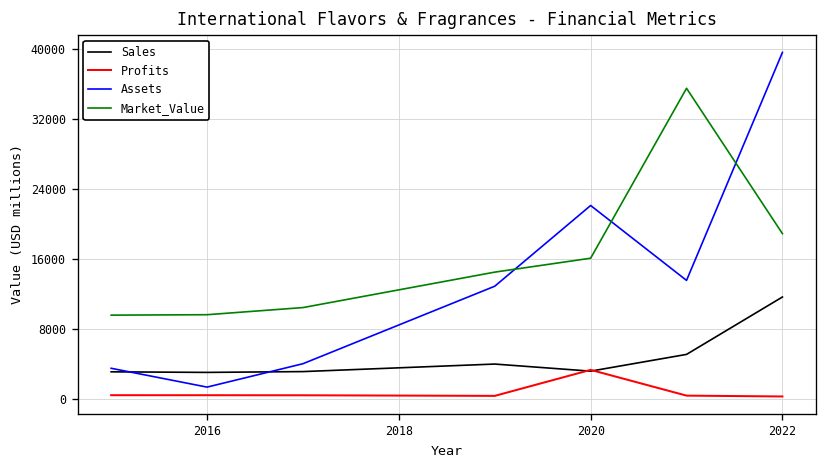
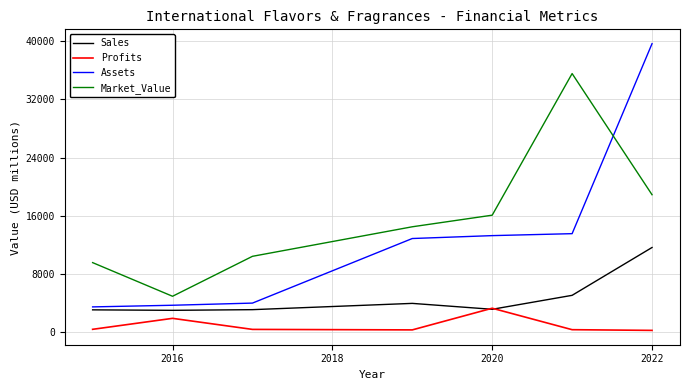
  {
    "Sales": {
      "2016": 3000,
      "2022": 12000
    },
    "Profits": {
-     "2016": 0,
+     "2016": 2000,
      "2022": 0
    },
    "Assets": {
-     "2016": 1000,
-     "2020": 22000,
+     "2016": 4000,
+     "2020": 13000,
      "2022": 40000
    },
    "Market_Value": {
-     "2016": 10000,
+     "2016": 5000,
      "2020": 16000,
      "2022": 19000
    }
  }
